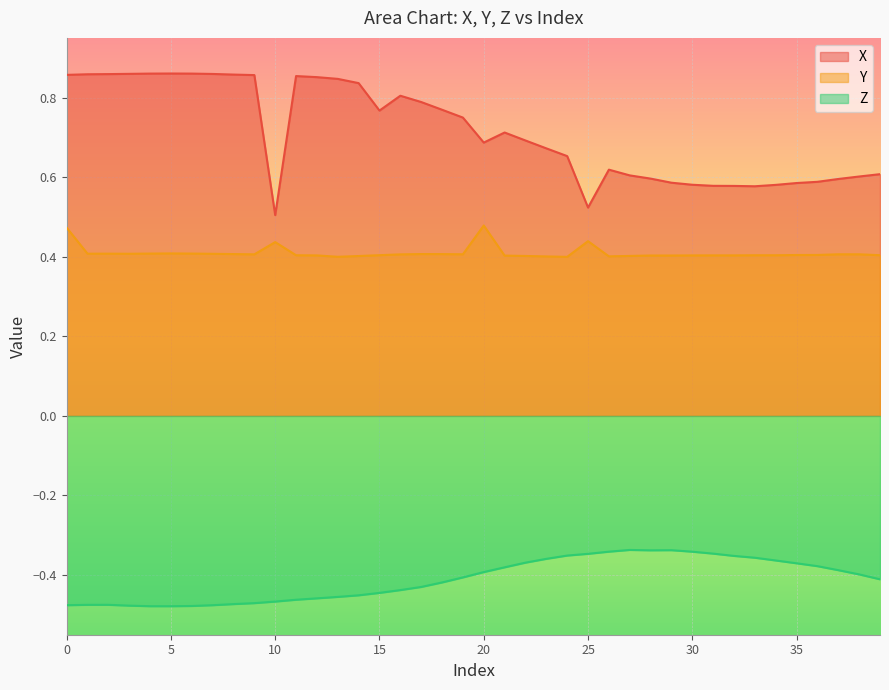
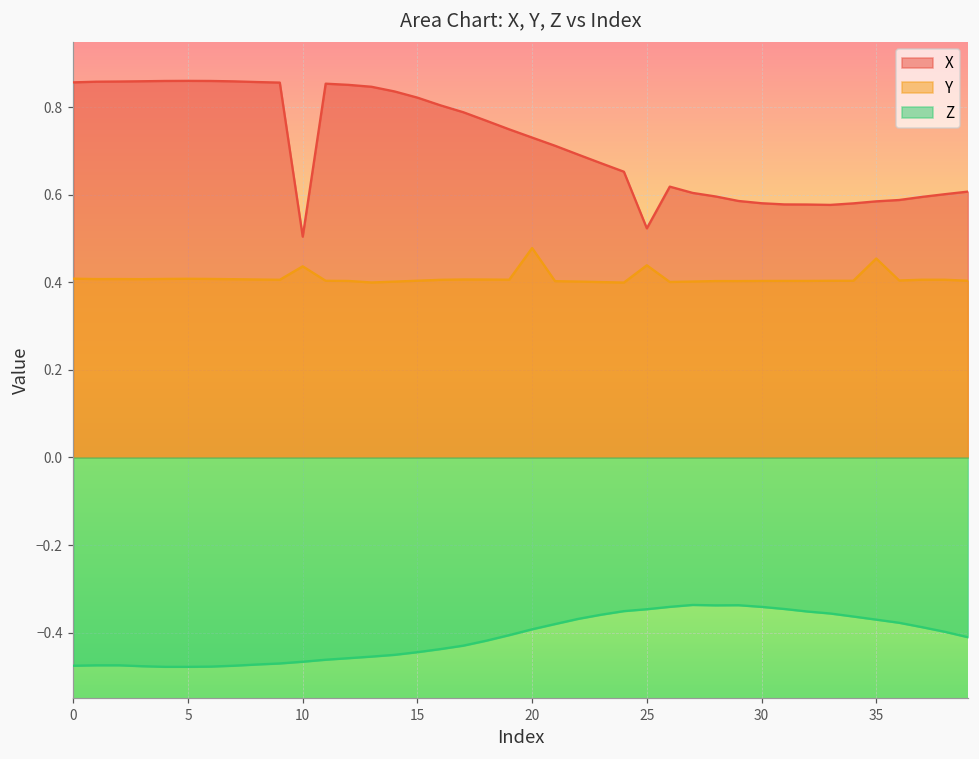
  {
    "X": {
      "0": 0.86,
      "5": 0.86,
      "10": 0.50,
-     "15": 0.77,
-     "20": 0.69,
+     "15": 0.82,
+     "20": 0.73,
      "25": 0.52,
      "30": 0.58,
      "35": 0.59
    },
    "Y": {
-     "0": 0.47,
+     "0": 0.41,
      "5": 0.41,
      "10": 0.44,
      "15": 0.40,
      "20": 0.48,
      "25": 0.44,
      "30": 0.40,
-     "35": 0.40
+     "35": 0.45
    }
  }
